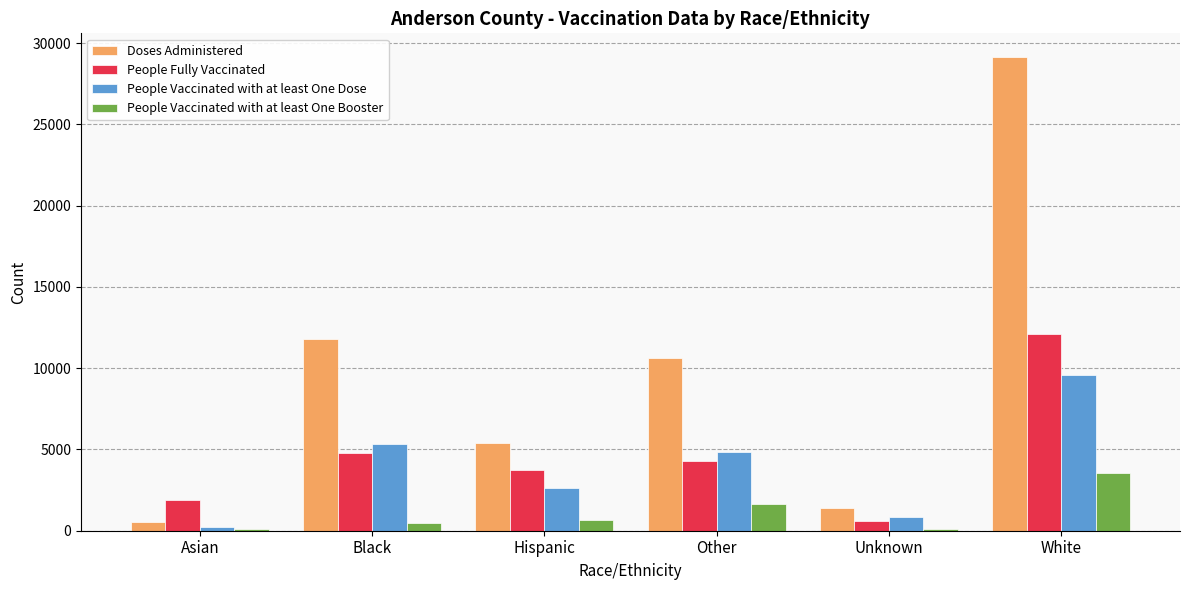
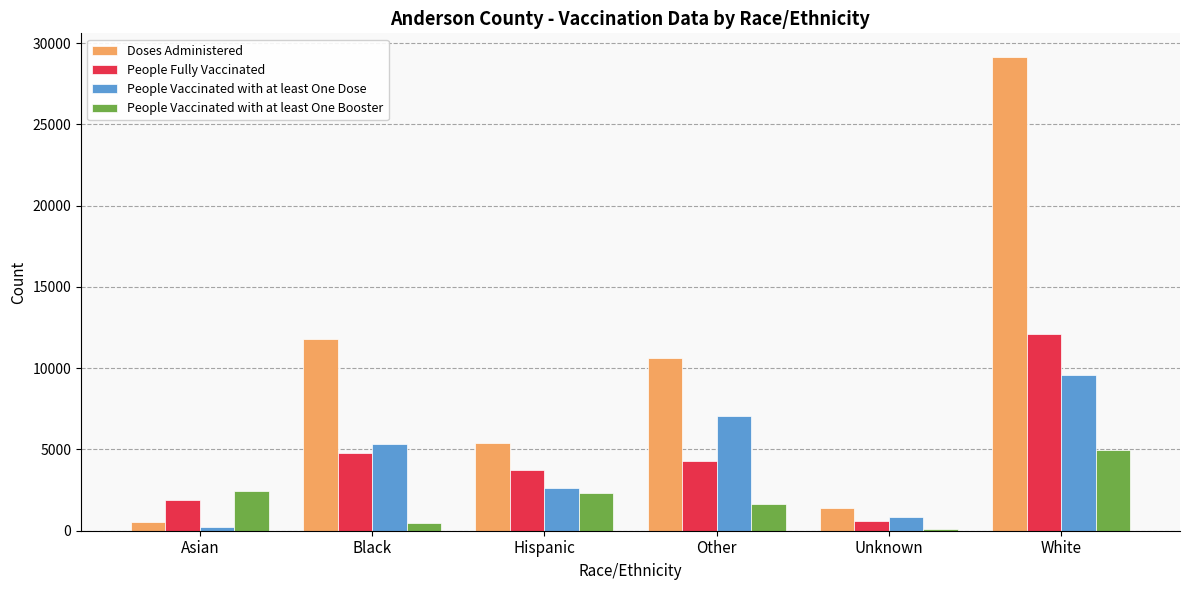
  {
    "Doses Administered": {
      "Asian": 500,
      "Black": 11800,
      "Hispanic": 5400,
      "Other": 10600,
      "Unknown": 1400,
      "White": 29100
    },
    "People Fully Vaccinated": {
      "Asian": 1900,
      "Black": 4800,
      "Hispanic": 3700,
      "Other": 4300,
      "Unknown": 600,
      "White": 12100
    },
    "People Vaccinated with at least One Dose": {
      "Asian": 200,
      "Black": 5300,
      "Hispanic": 2600,
-     "Other": 4800,
+     "Other": 7000,
      "Unknown": 800,
      "White": 9600
    },
    "People Vaccinated with at least One Booster": {
-     "Asian": 100,
+     "Asian": 2500,
      "Black": 500,
-     "Hispanic": 600,
+     "Hispanic": 2300,
      "Other": 1600,
-     "White": 3500
+     "White": 5000
    }
  }
